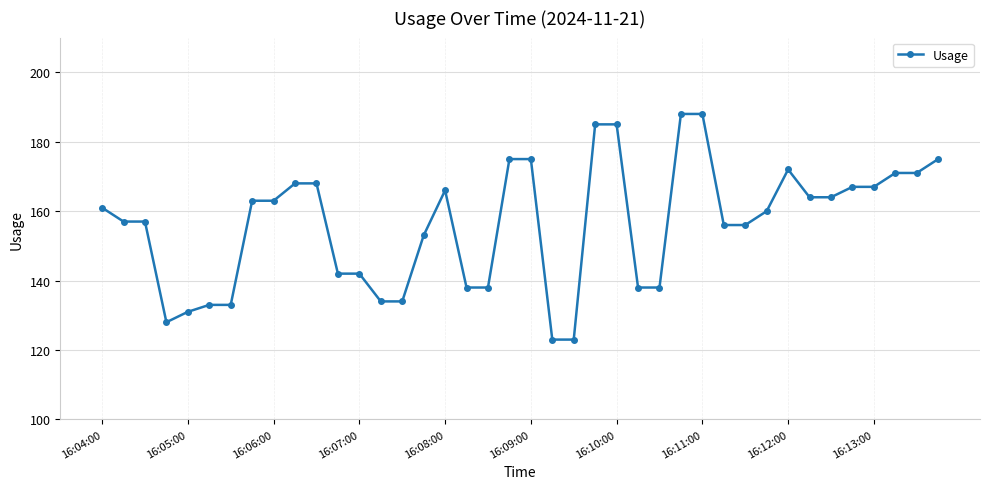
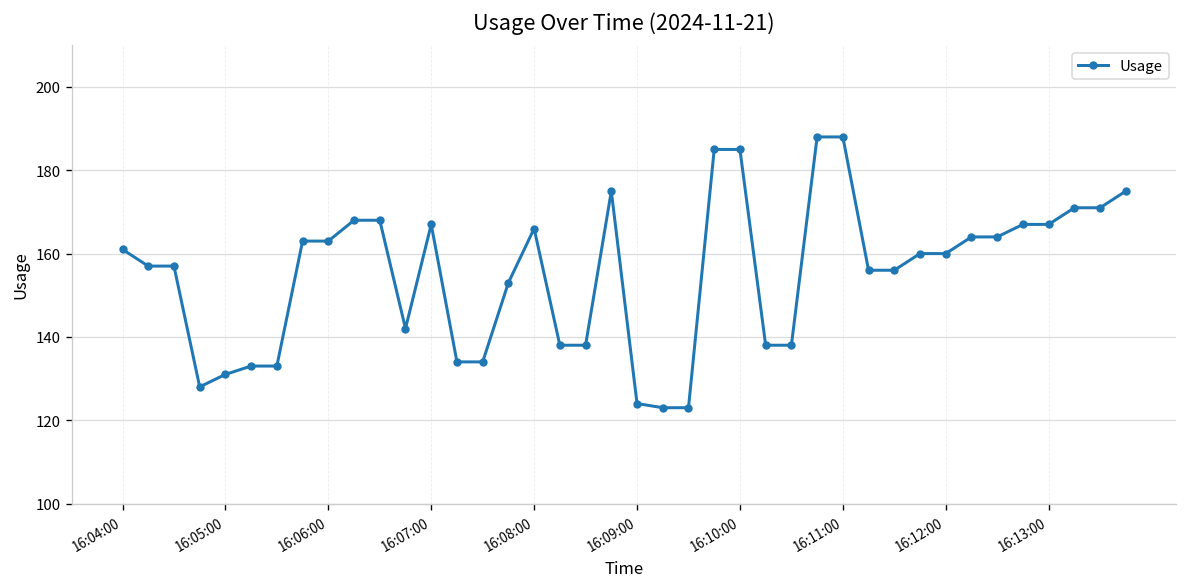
  {
    "16:04:00": 161,
    "16:05:00": 131,
    "16:06:00": 163,
-   "16:07:00": 142,
+   "16:07:00": 167,
    "16:08:00": 166,
-   "16:09:00": 175,
+   "16:09:00": 124,
    "16:10:00": 185,
    "16:11:00": 188,
-   "16:12:00": 172,
+   "16:12:00": 160,
    "16:13:00": 167
  }
